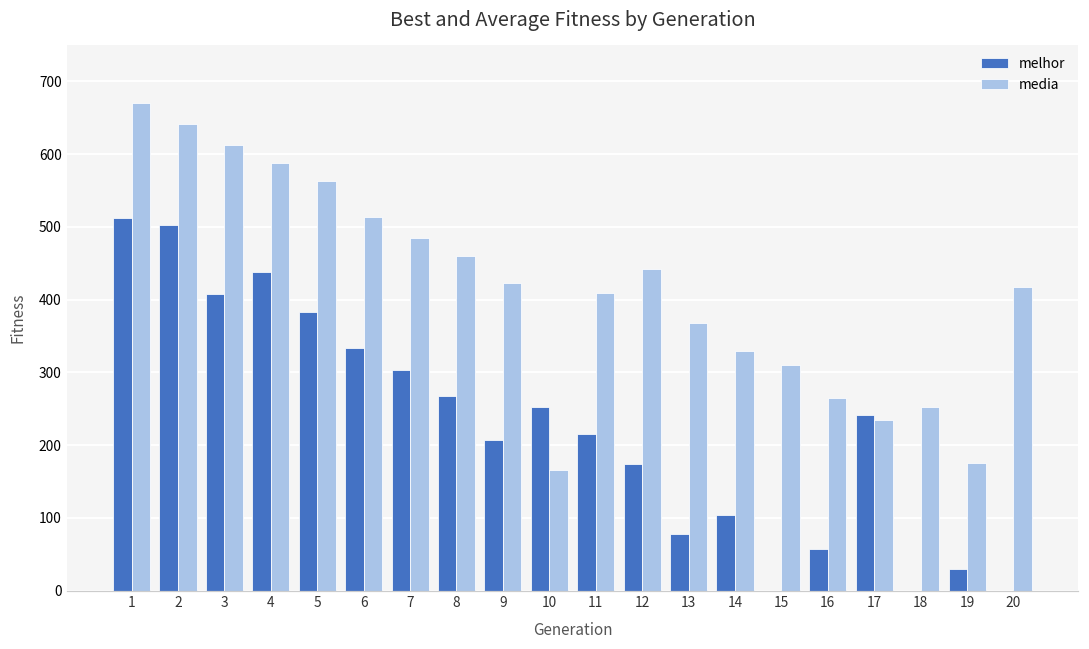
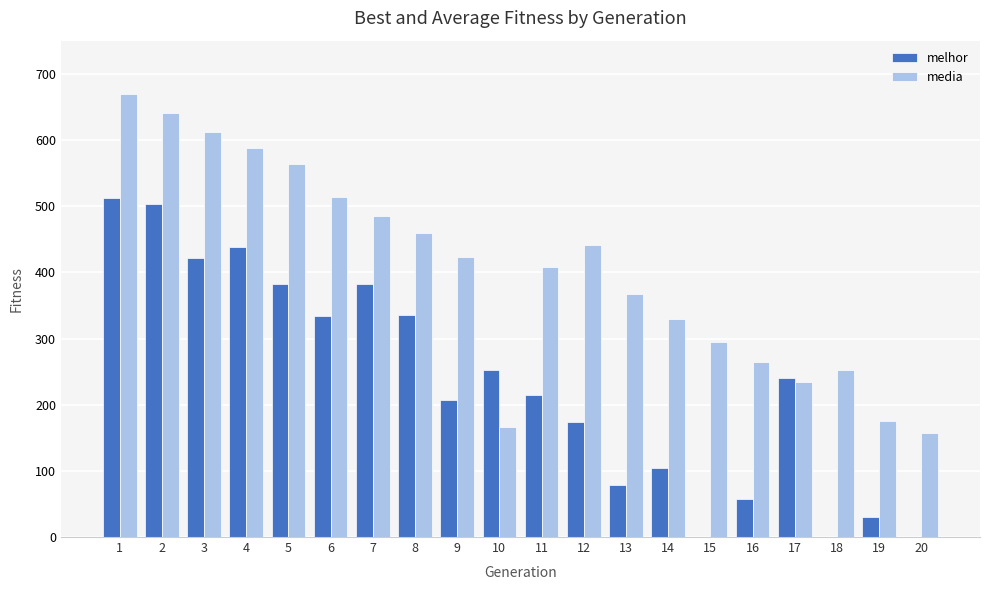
  {
    "melhor": {
      "1": 510,
      "2": 500,
-     "3": 410,
+     "3": 420,
      "4": 440,
      "5": 380,
      "6": 330,
-     "7": 300,
-     "8": 270,
+     "7": 380,
+     "8": 340,
      "9": 210,
      "10": 250,
      "11": 220,
      "12": 170,
      "13": 80,
      "14": 100,
      "15": 0,
      "16": 60,
      "17": 240,
      "18": 0,
      "19": 30,
      "20": 0
    },
    "media": {
      "1": 670,
      "2": 640,
      "3": 610,
      "4": 590,
      "5": 560,
      "6": 510,
      "7": 480,
      "8": 460,
      "9": 420,
      "10": 170,
      "11": 410,
      "12": 440,
      "13": 370,
      "14": 330,
-     "15": 310,
+     "15": 300,
      "16": 270,
      "17": 230,
      "18": 250,
      "19": 180,
-     "20": 420
+     "20": 160
    }
  }
